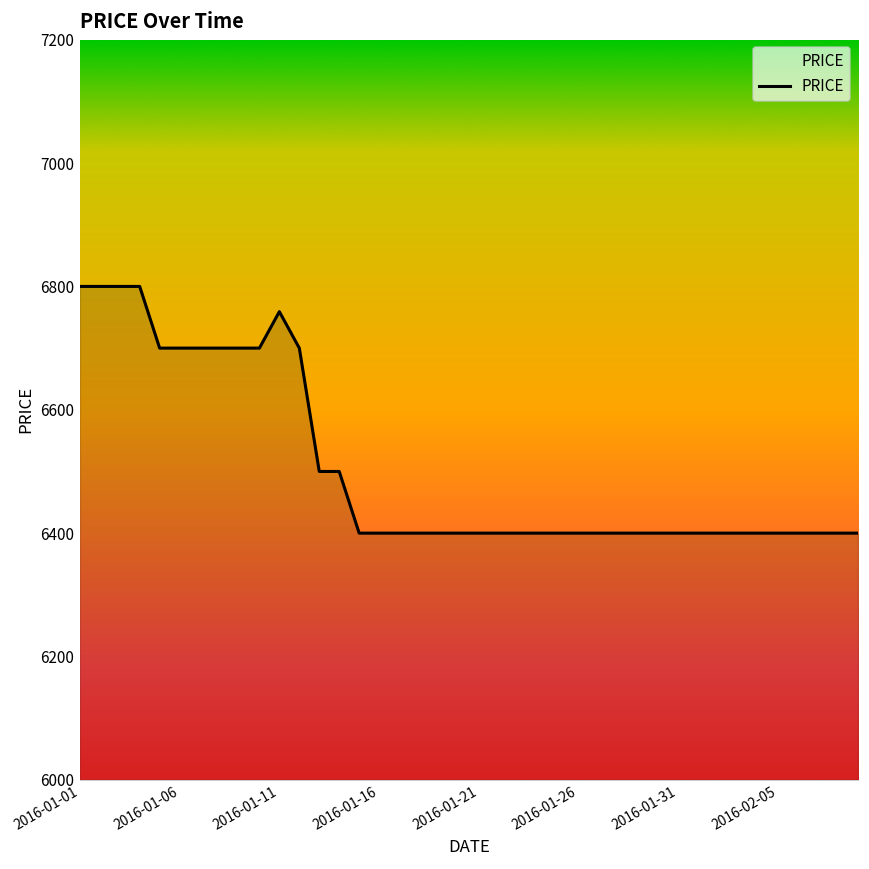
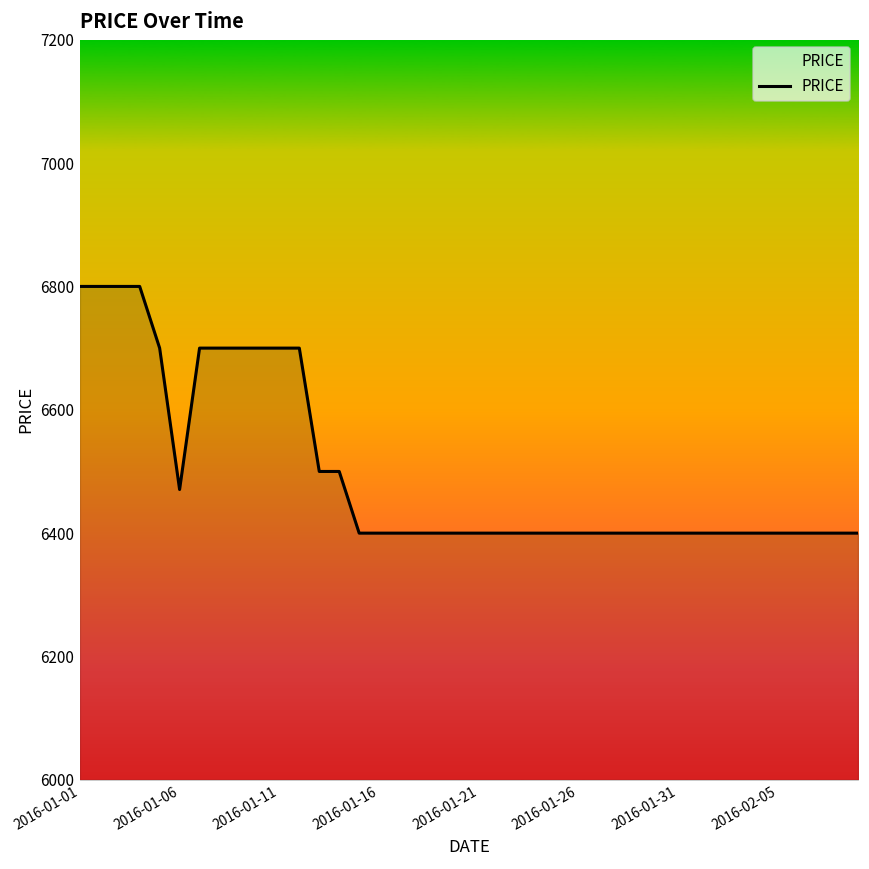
  {
    "2016-01-01": 6800,
-   "2016-01-06": 6700,
-   "2016-01-11": 6760,
+   "2016-01-06": 6470,
+   "2016-01-11": 6700,
    "2016-01-16": 6400,
    "2016-01-21": 6400,
    "2016-01-26": 6400,
    "2016-01-31": 6400,
    "2016-02-05": 6400
  }
